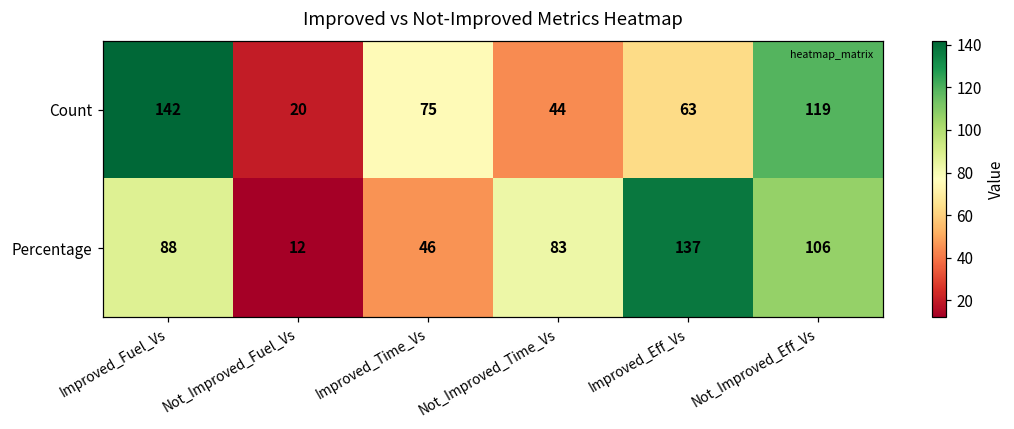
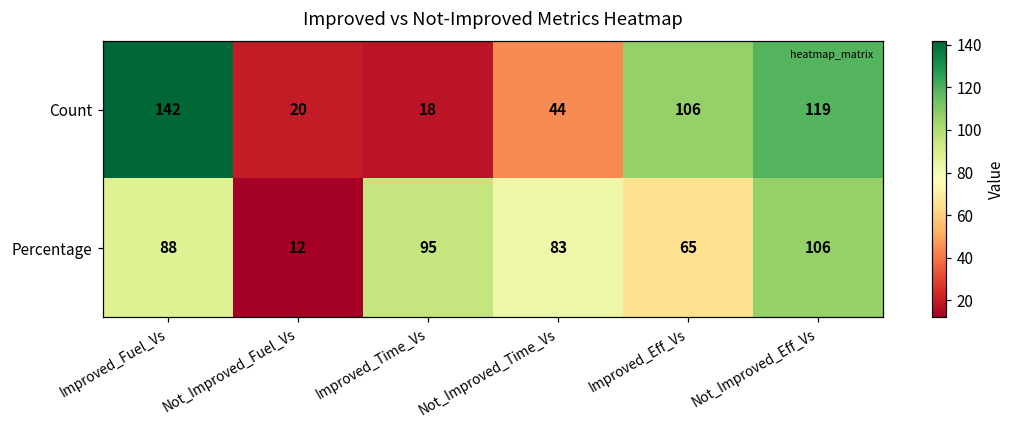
  {
    "Count": {
      "Improved_Fuel_Vs": 142,
      "Not_Improved_Fuel_Vs": 20,
-     "Improved_Time_Vs": 75,
+     "Improved_Time_Vs": 18,
      "Not_Improved_Time_Vs": 44,
-     "Improved_Eff_Vs": 63,
+     "Improved_Eff_Vs": 106,
      "Not_Improved_Eff_Vs": 119
    },
    "Percentage": {
      "Improved_Fuel_Vs": 88,
      "Not_Improved_Fuel_Vs": 12,
-     "Improved_Time_Vs": 46,
+     "Improved_Time_Vs": 95,
      "Not_Improved_Time_Vs": 83,
-     "Improved_Eff_Vs": 137,
+     "Improved_Eff_Vs": 65,
      "Not_Improved_Eff_Vs": 106
    }
  }
